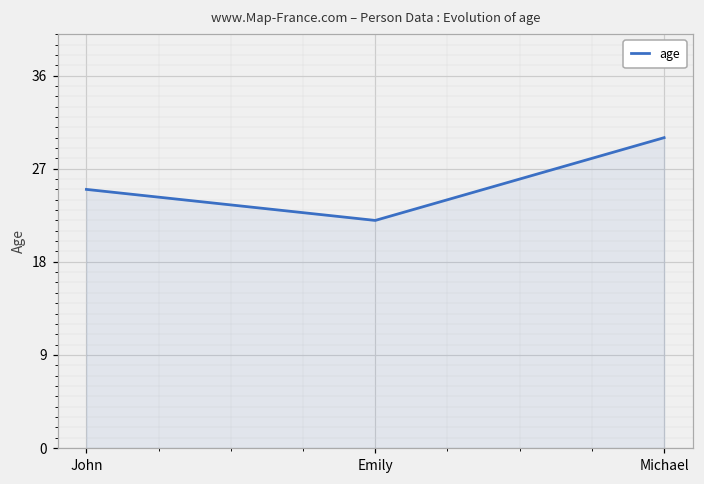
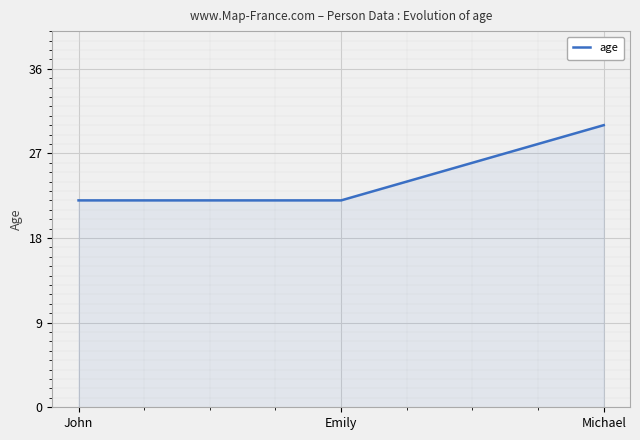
  {
-   "John": 25,
+   "John": 22,
    "Emily": 22,
    "Michael": 30
  }
